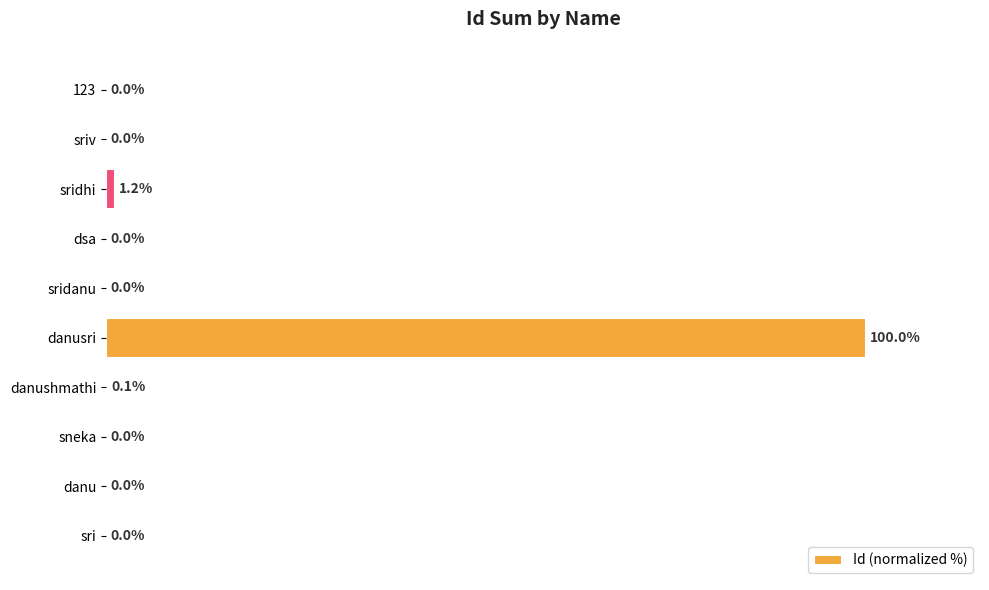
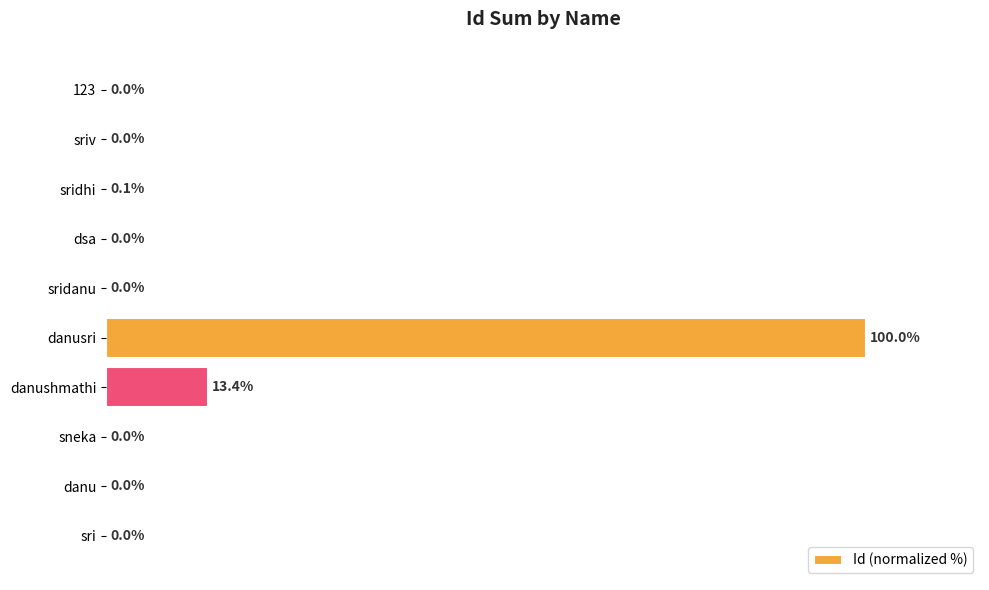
  {
    "123": "0.0%",
    "sriv": "0.0%",
-   "sridhi": "1.2%",
+   "sridhi": "0.1%",
    "dsa": "0.0%",
    "sridanu": "0.0%",
    "danusri": "100.0%",
-   "danushmathi": "0.1%",
+   "danushmathi": "13.4%",
    "sneka": "0.0%",
    "danu": "0.0%",
    "sri": "0.0%"
  }
